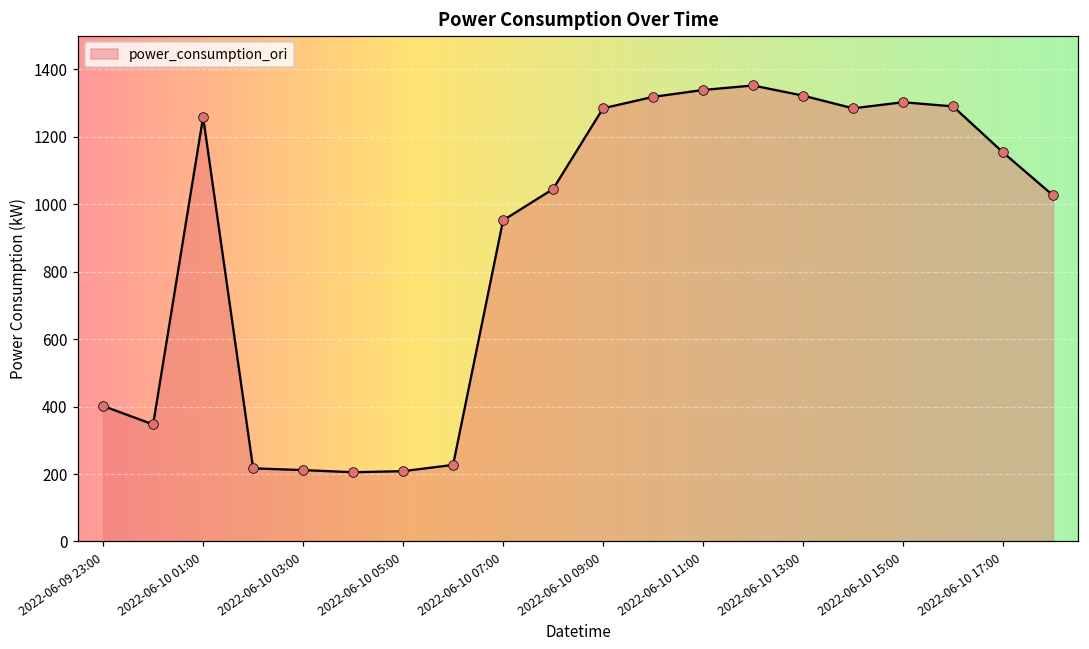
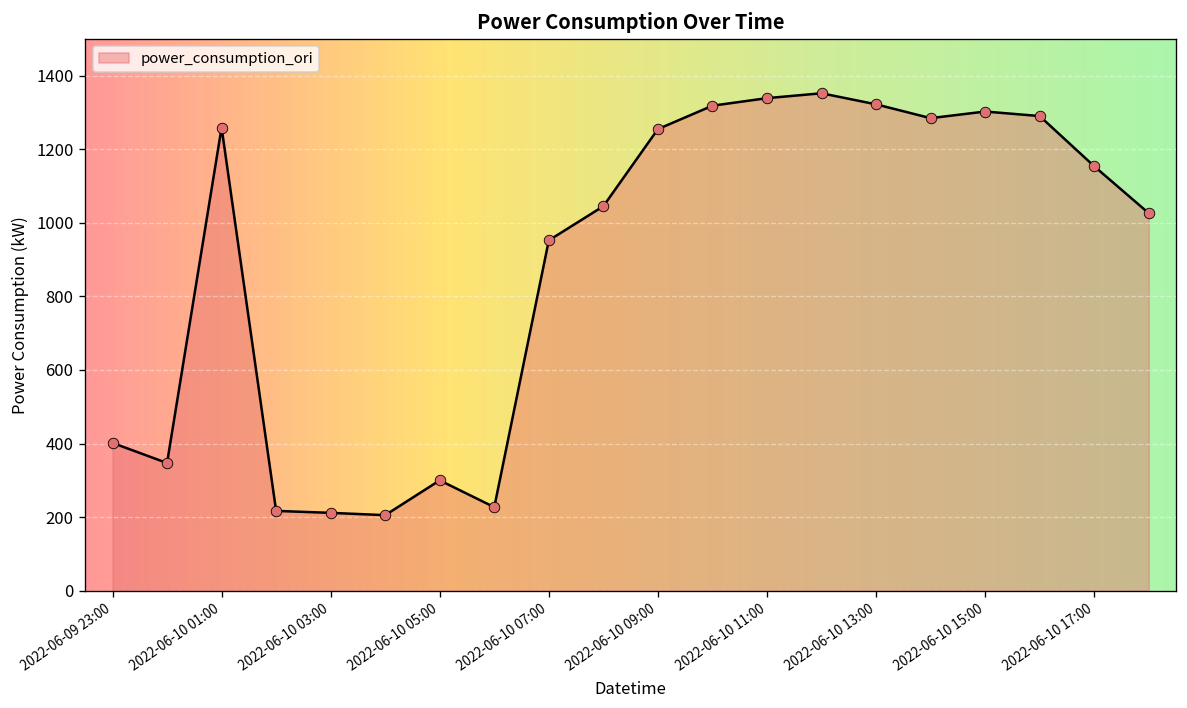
  {
    "2022-06-09 23:00": 400,
    "2022-06-10 01:00": 1260,
    "2022-06-10 03:00": 210,
-   "2022-06-10 05:00": 210,
+   "2022-06-10 05:00": 300,
    "2022-06-10 07:00": 950,
-   "2022-06-10 09:00": 1280,
+   "2022-06-10 09:00": 1250,
    "2022-06-10 11:00": 1340,
    "2022-06-10 13:00": 1320,
    "2022-06-10 15:00": 1300,
    "2022-06-10 17:00": 1150
  }
